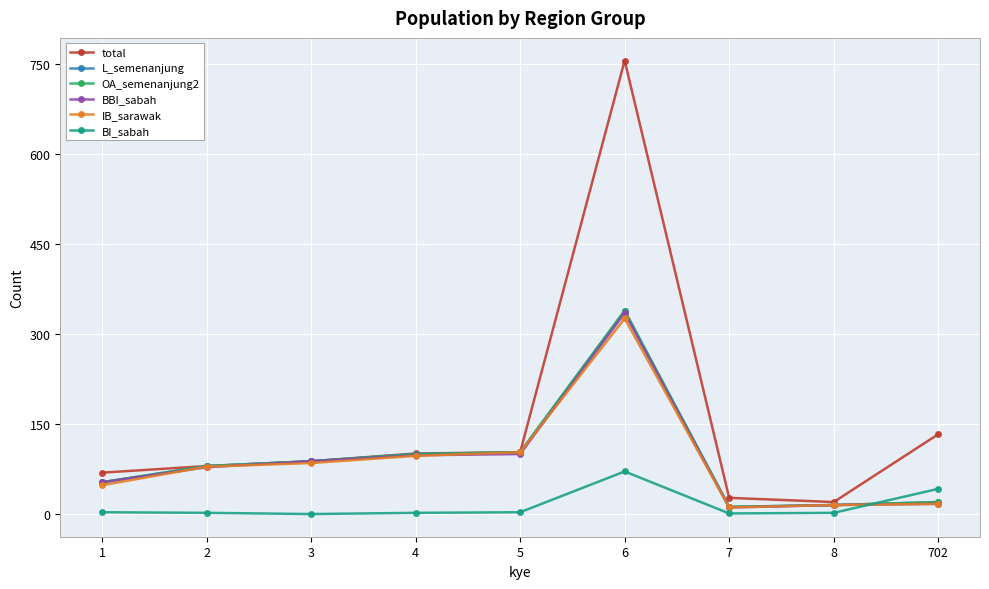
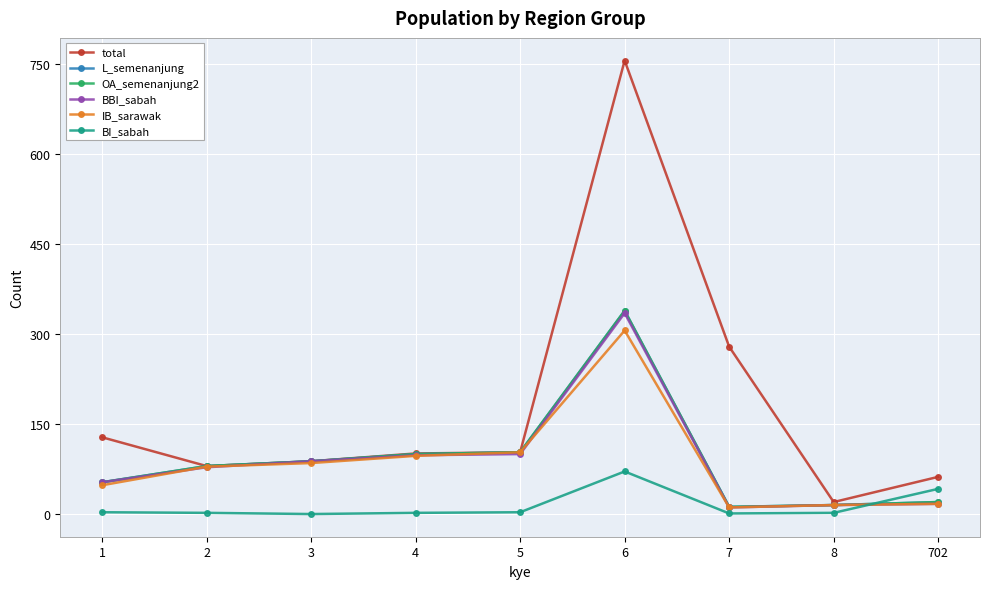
  {
    "total": {
-     "1": 70,
+     "1": 130,
      "6": 760,
-     "7": 30,
+     "7": 280,
      "8": 20,
-     "702": 130
+     "702": 60
    },
    "IB_sarawak": {
      "1": 50,
-     "6": 330
+     "6": 310
    }
  }
